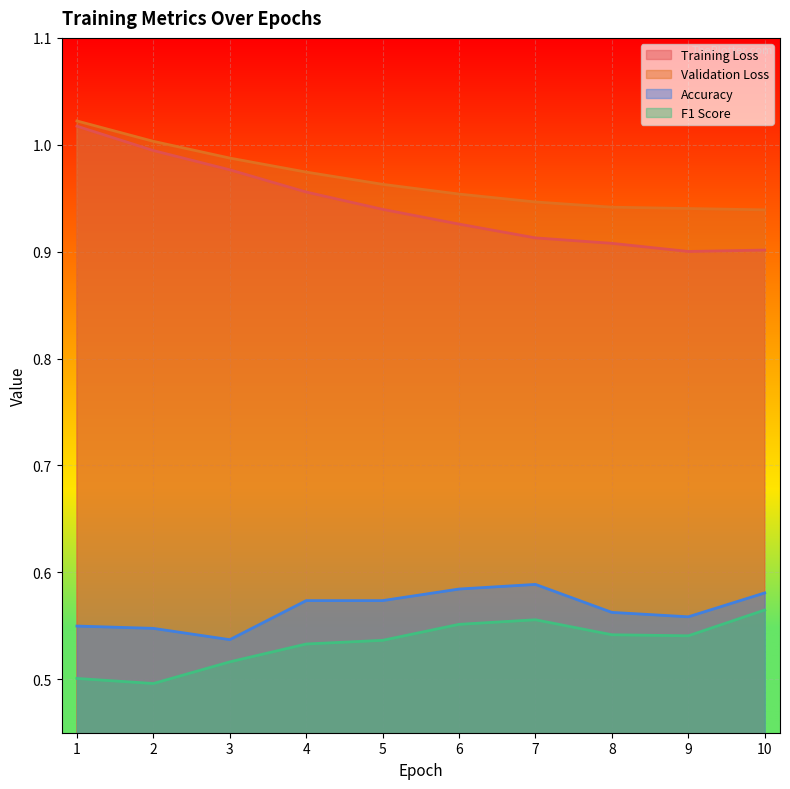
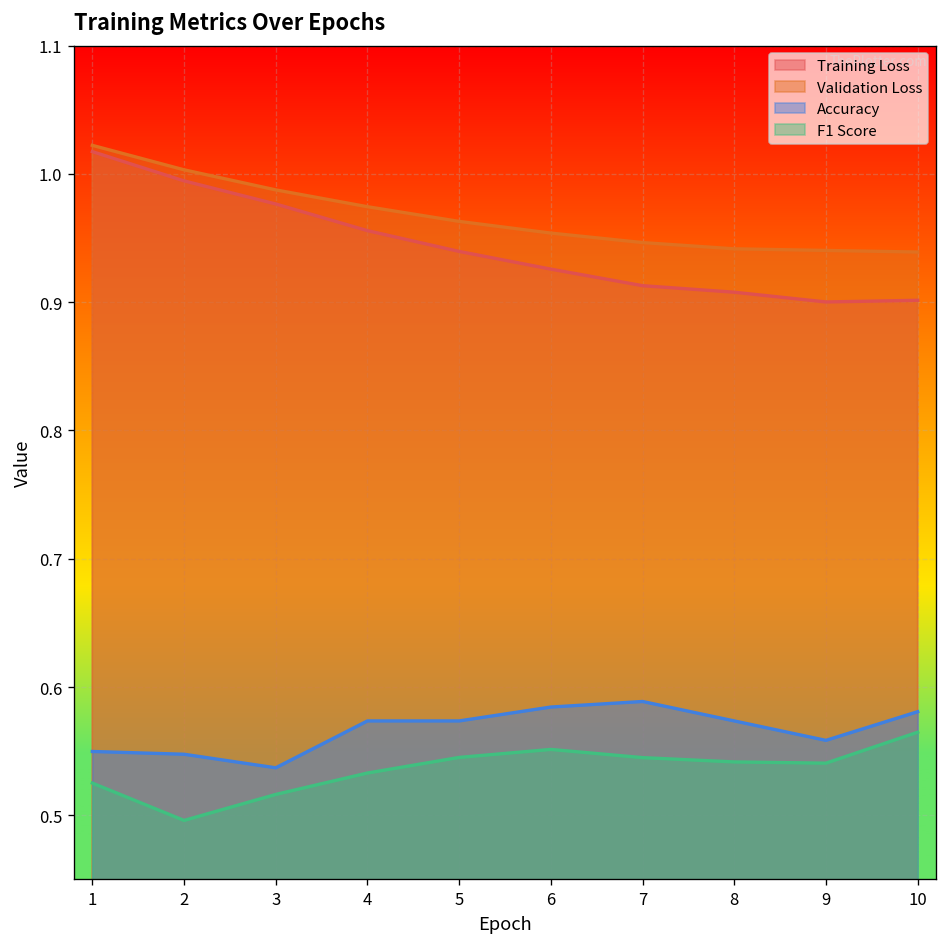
  {
    "Accuracy": {
      "1": 0.550,
      "2": 0.548,
      "3": 0.537,
      "4": 0.574,
      "5": 0.574,
      "6": 0.584,
      "7": 0.589,
-     "8": 0.563,
+     "8": 0.574,
      "9": 0.558,
      "10": 0.581
    },
    "F1 Score": {
-     "1": 0.501,
+     "1": 0.525,
      "2": 0.496,
      "3": 0.516,
      "4": 0.533,
-     "5": 0.536,
+     "5": 0.545,
      "6": 0.551,
-     "7": 0.556,
+     "7": 0.545,
      "8": 0.542,
      "9": 0.541,
      "10": 0.565
    }
  }
